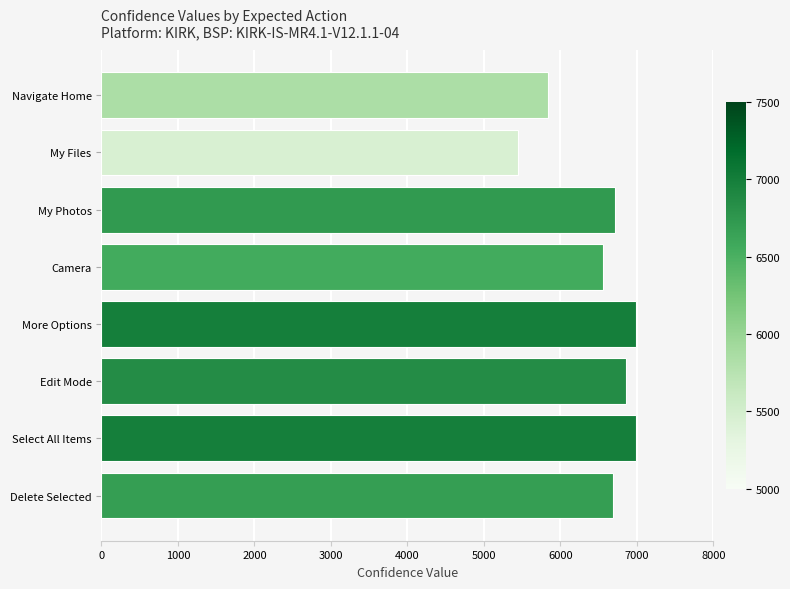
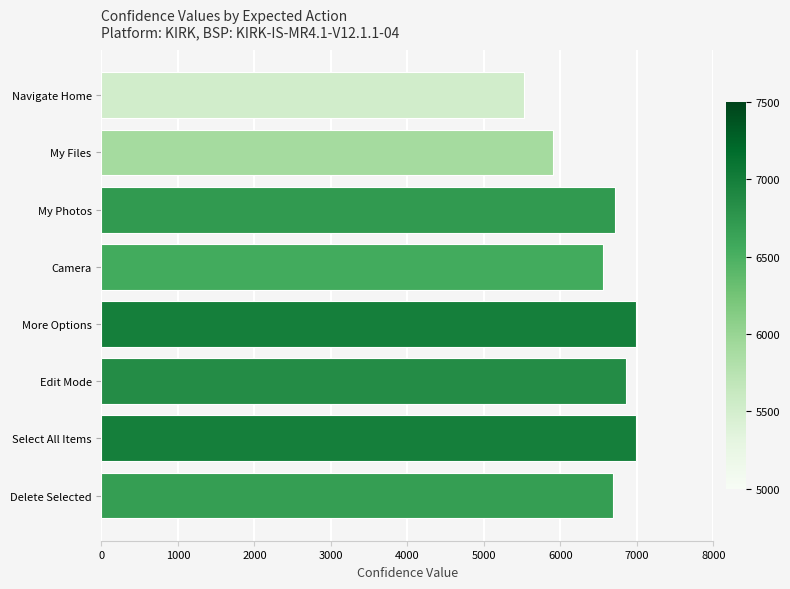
  {
-   "Navigate Home": 5800,
-   "My Files": 5500,
+   "Navigate Home": 5500,
+   "My Files": 5900,
    "My Photos": 6700,
    "Camera": 6600,
    "More Options": 7000,
    "Edit Mode": 6900,
    "Select All Items": 7000,
    "Delete Selected": 6700
  }
